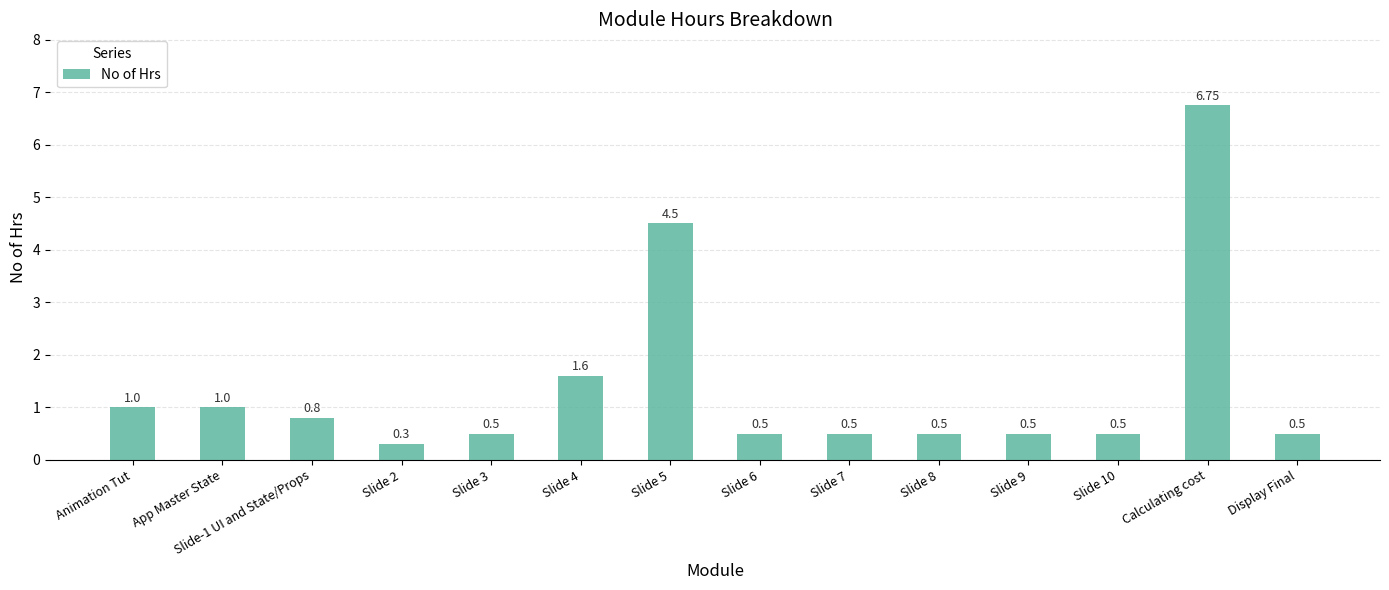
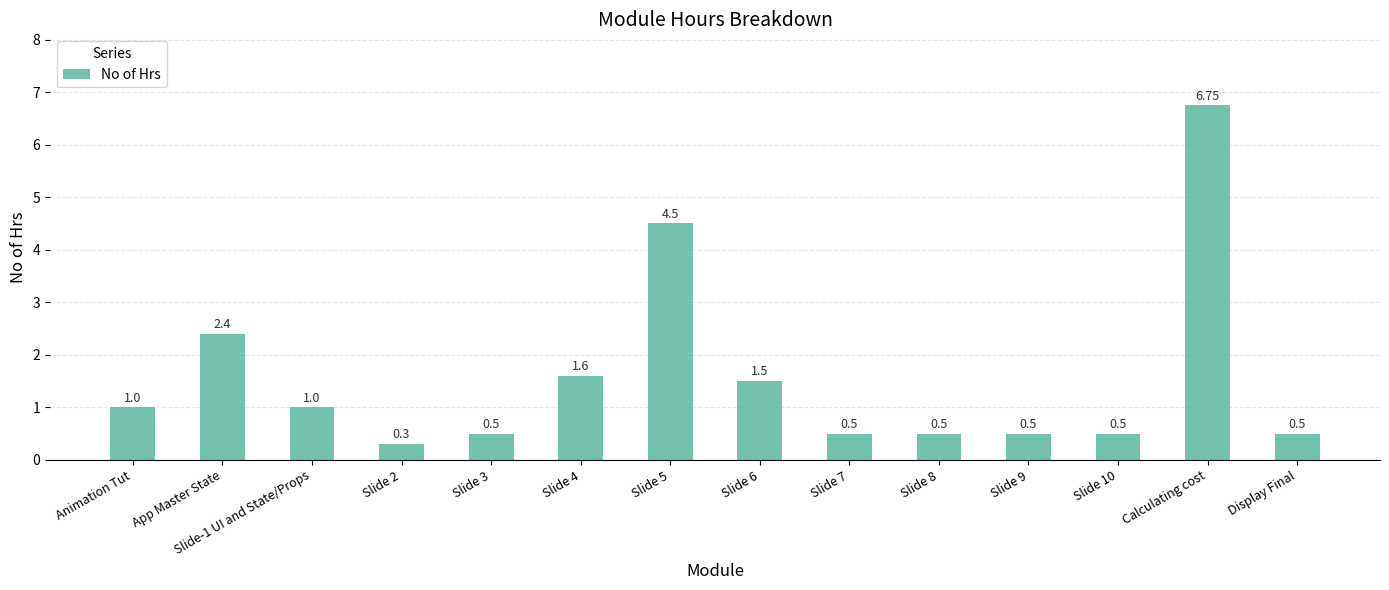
  {
    "Animation Tut": 1.0,
-   "App Master State": 1.0,
-   "Slide-1 UI and State/Props": 0.8,
+   "App Master State": 2.4,
+   "Slide-1 UI and State/Props": 1.0,
    "Slide 2": 0.3,
    "Slide 3": 0.5,
    "Slide 4": 1.6,
    "Slide 5": 4.5,
-   "Slide 6": 0.5,
+   "Slide 6": 1.5,
    "Slide 7": 0.5,
    "Slide 8": 0.5,
    "Slide 9": 0.5,
    "Slide 10": 0.5,
    "Calculating cost": 6.75,
    "Display Final": 0.5
  }
